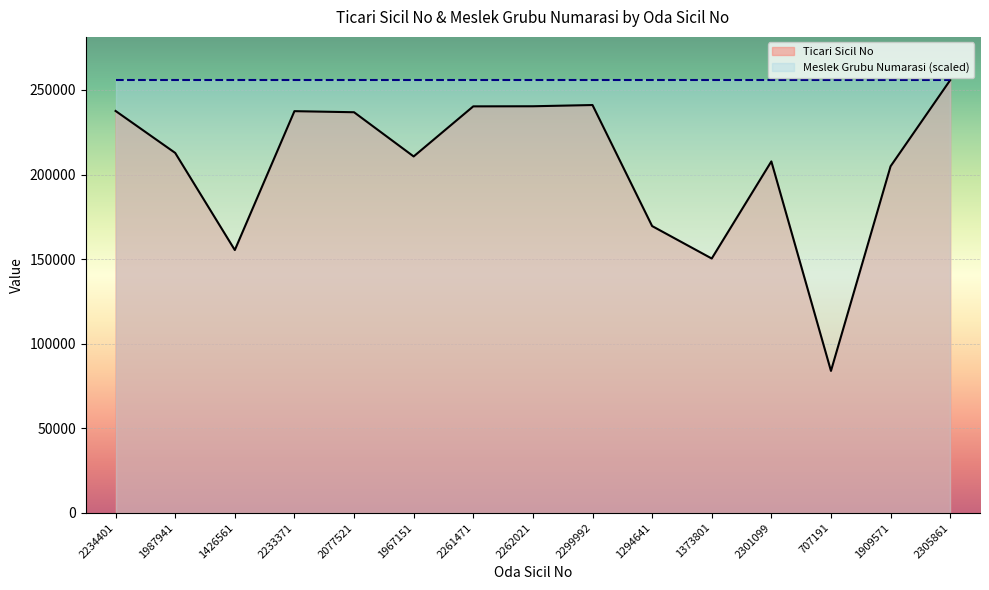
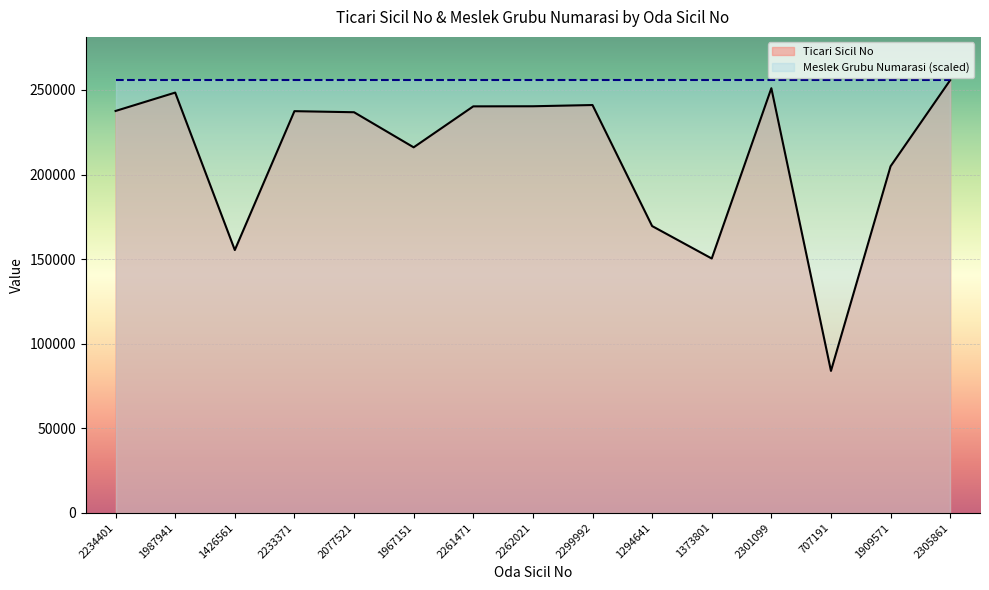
  {
    "Ticari Sicil No": {
      "2234401": 238000,
-     "1987941": 213000,
+     "1987941": 248000,
      "1426561": 155000,
      "2233371": 237000,
      "2077521": 237000,
-     "1967151": 211000,
+     "1967151": 216000,
      "2261471": 240000,
      "2262021": 240000,
      "2299992": 241000,
      "1294641": 170000,
      "1373801": 150000,
-     "2301099": 208000,
+     "2301099": 251000,
      "707191": 84000,
      "1909571": 205000
    },
    "Meslek Grubu Numarasi (scaled)": {
      "2234401": 256000,
      "1987941": 256000,
      "1426561": 256000,
      "2233371": 256000,
      "2077521": 256000,
      "1967151": 256000,
      "2261471": 256000,
      "2262021": 256000,
      "2299992": 256000,
      "1294641": 256000,
      "1373801": 256000,
      "2301099": 256000,
      "707191": 256000,
      "1909571": 256000
    }
  }
